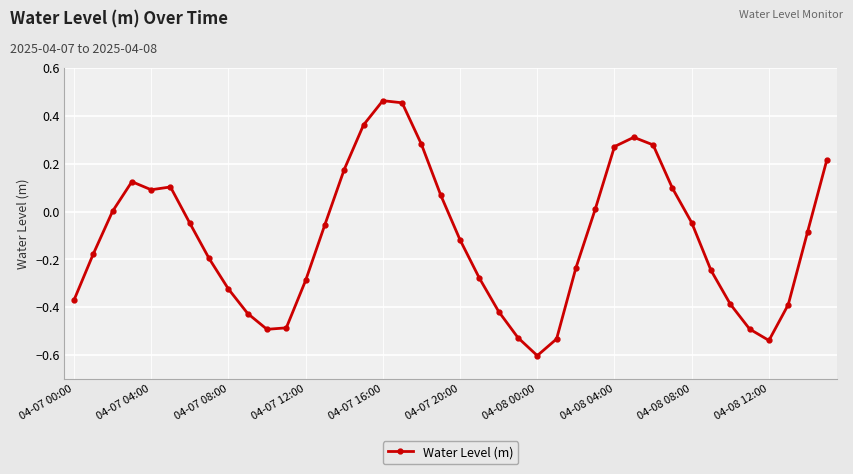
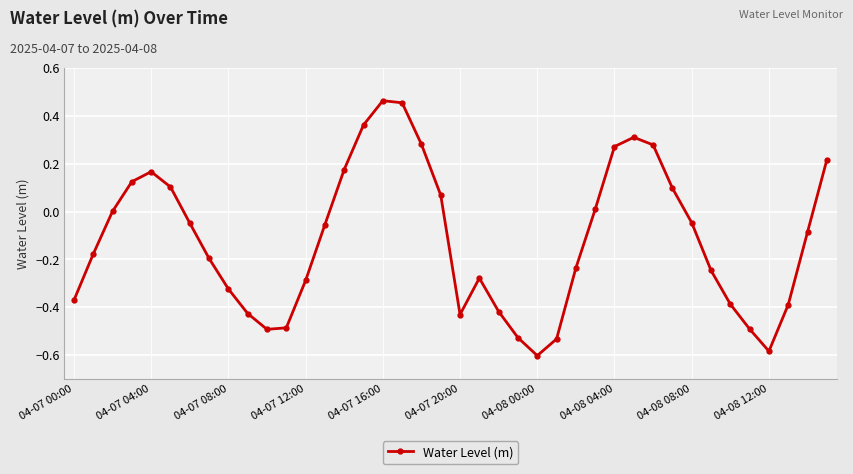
  {
    "04-07 00:00": -0.37,
-   "04-07 04:00": 0.09,
+   "04-07 04:00": 0.17,
    "04-07 08:00": -0.32,
    "04-07 12:00": -0.29,
    "04-07 16:00": 0.46,
-   "04-07 20:00": -0.12,
+   "04-07 20:00": -0.43,
    "04-08 00:00": -0.60,
    "04-08 04:00": 0.27,
    "04-08 08:00": -0.05,
-   "04-08 12:00": -0.54
+   "04-08 12:00": -0.58
  }
